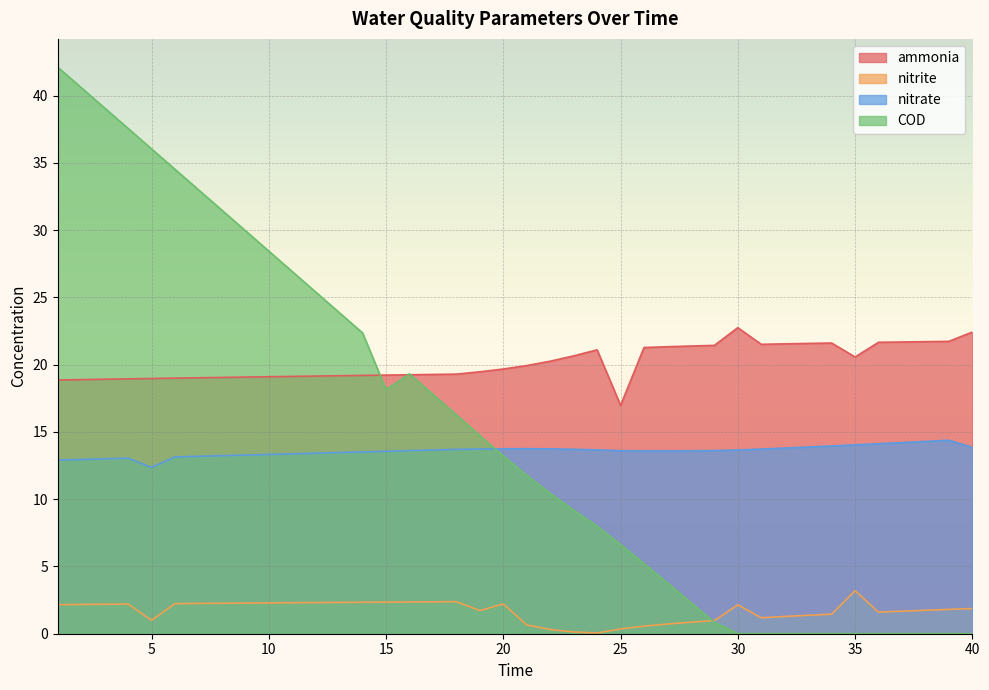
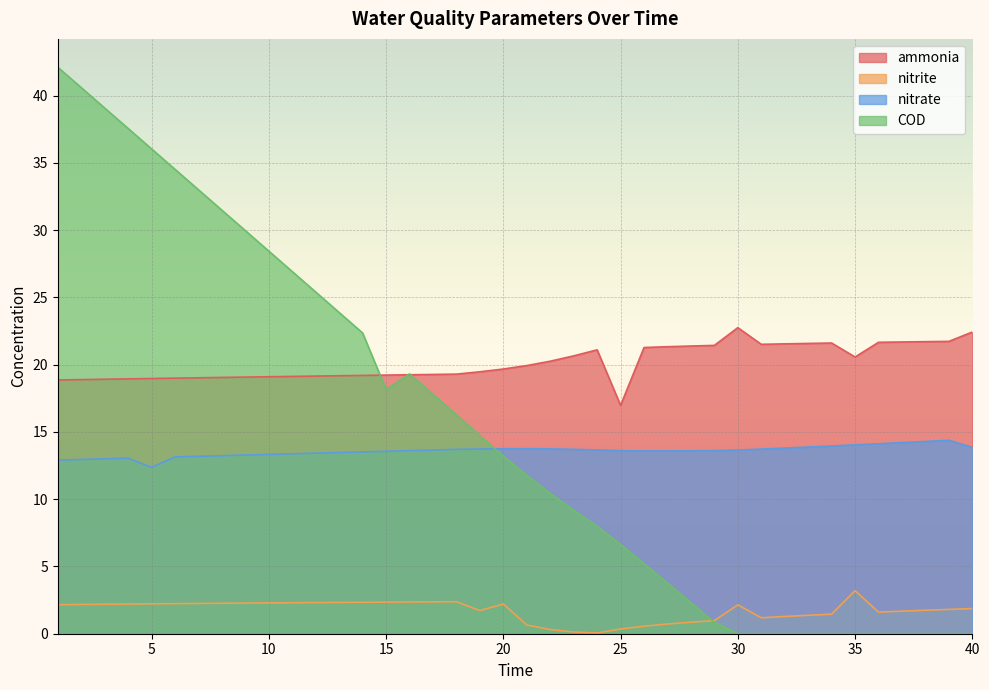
  {
    "ammonia": {
      "5": 19.0,
      "10": 19.1,
      "15": 19.2,
      "20": 19.7,
      "25": 17.0,
      "30": 22.7,
      "35": 20.6,
      "40": 22.4
    },
    "nitrite": {
-     "5": 1.0,
+     "5": 2.2,
      "10": 2.3,
      "15": 2.3,
      "20": 2.2,
      "25": 0.4,
      "30": 2.1,
      "35": 3.2,
      "40": 1.9
    },
    "nitrate": {
      "5": 12.4,
      "10": 13.3,
      "15": 13.6,
      "20": 13.7,
      "25": 13.6,
      "30": 13.7,
      "35": 14.0,
      "40": 13.9
    },
    "COD": {
      "5": 36.0,
      "10": 28.4,
      "15": 18.1,
      "20": 13.2,
      "25": 6.6,
      "30": 0.0,
      "35": 0.0,
      "40": 0.0
    }
  }
